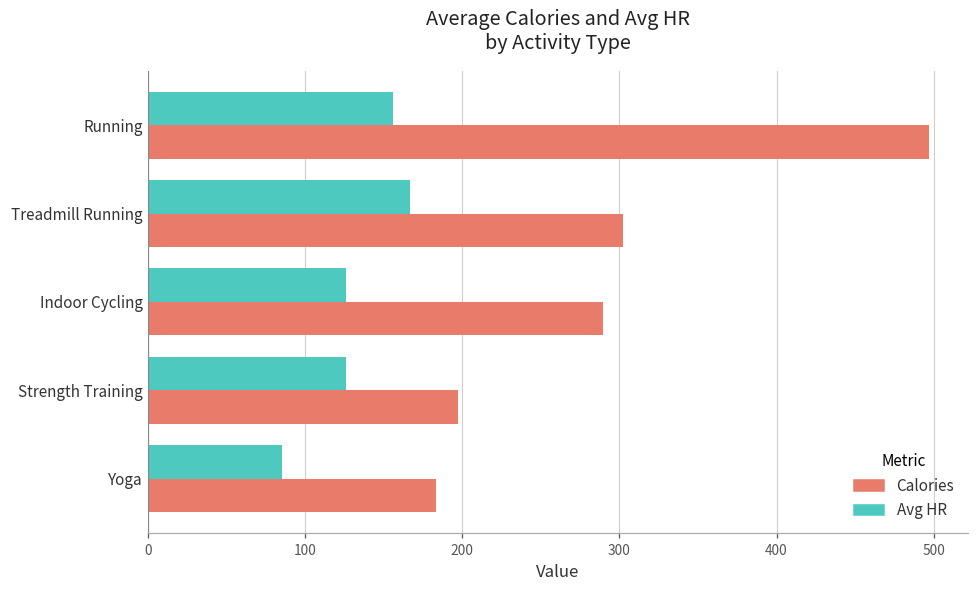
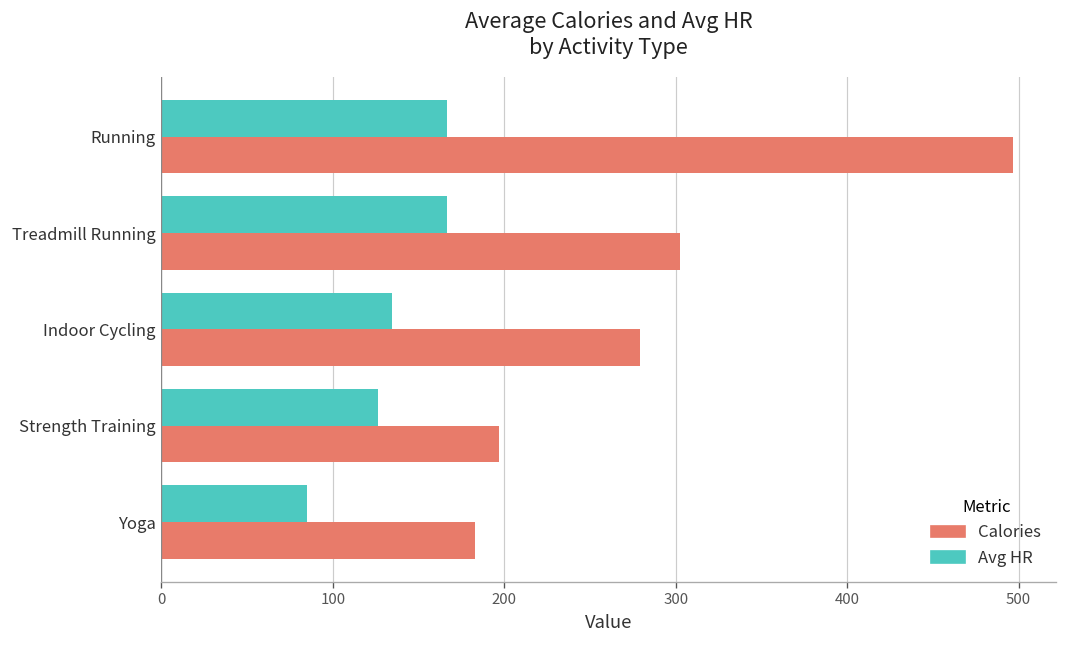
  {
    "Calories": {
      "Running": 497,
      "Treadmill Running": 302,
-     "Indoor Cycling": 290,
+     "Indoor Cycling": 279,
      "Strength Training": 197,
      "Yoga": 183
    },
    "Avg HR": {
-     "Running": 156,
+     "Running": 167,
      "Treadmill Running": 167,
-     "Indoor Cycling": 126,
+     "Indoor Cycling": 134,
      "Strength Training": 126,
      "Yoga": 85
    }
  }
